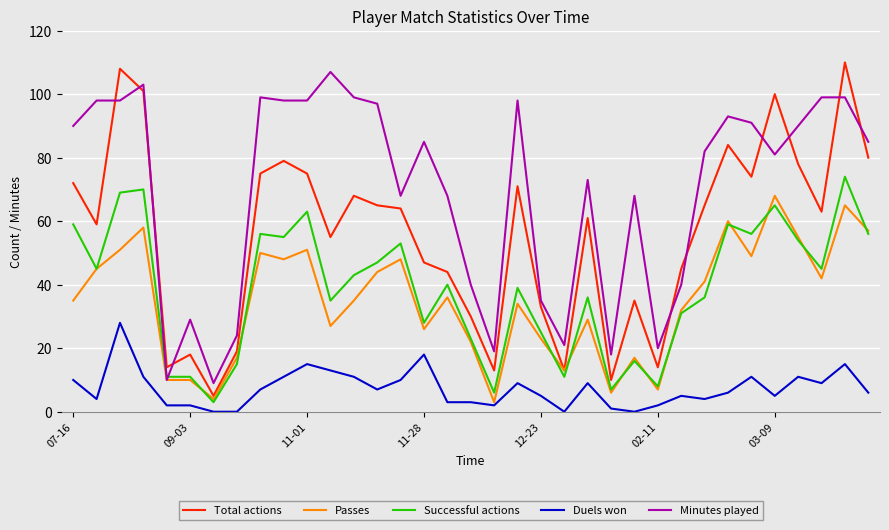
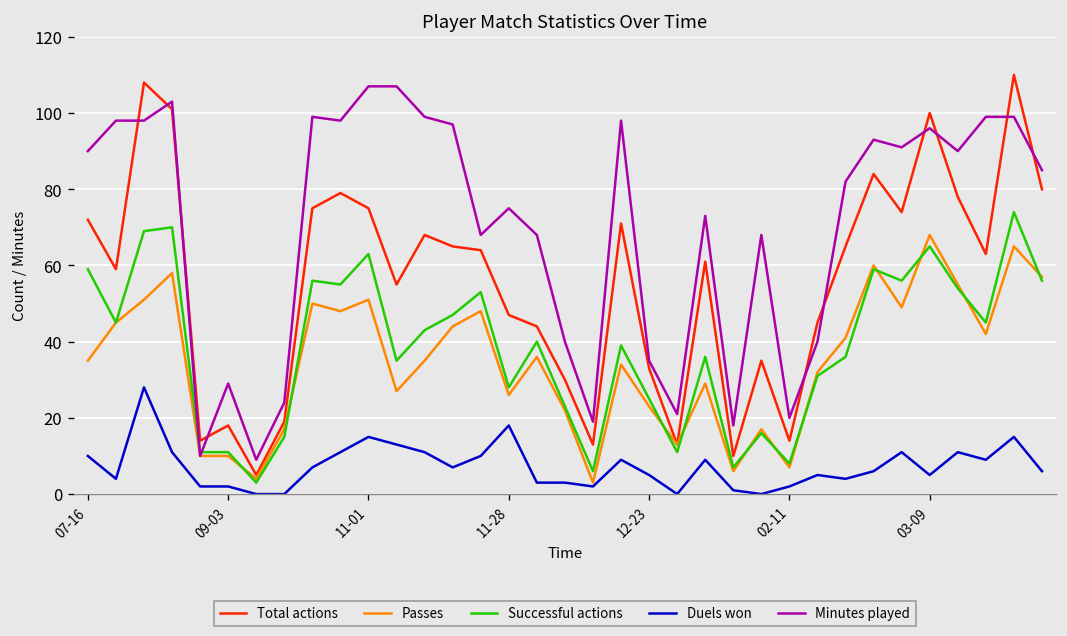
  {
    "Total actions": {
      "07-16": 72,
      "09-03": 18,
      "11-01": 75,
      "11-28": 47,
      "12-23": 33,
      "02-11": 14,
      "03-09": 100
    },
    "Passes": {
      "07-16": 35,
      "09-03": 10,
      "11-01": 51,
      "11-28": 26,
      "12-23": 23,
      "02-11": 7,
      "03-09": 68
    },
    "Successful actions": {
      "07-16": 59,
      "09-03": 11,
      "11-01": 63,
      "11-28": 28,
      "12-23": 25,
      "02-11": 8,
      "03-09": 65
    },
    "Duels won": {
      "07-16": 10,
      "09-03": 2,
      "11-01": 15,
      "11-28": 18,
      "12-23": 5,
      "02-11": 2,
      "03-09": 5
    },
    "Minutes played": {
      "07-16": 90,
      "09-03": 29,
-     "11-01": 98,
-     "11-28": 85,
+     "11-01": 107,
+     "11-28": 75,
      "12-23": 35,
      "02-11": 20,
-     "03-09": 81
+     "03-09": 96
    }
  }
